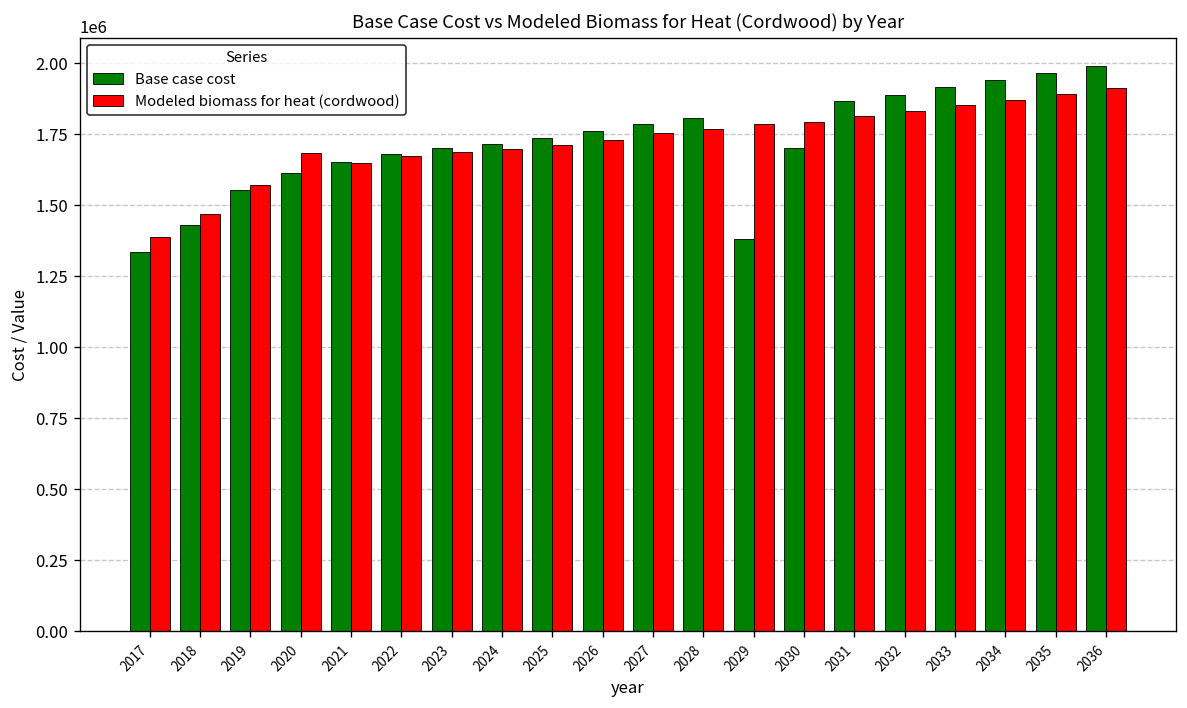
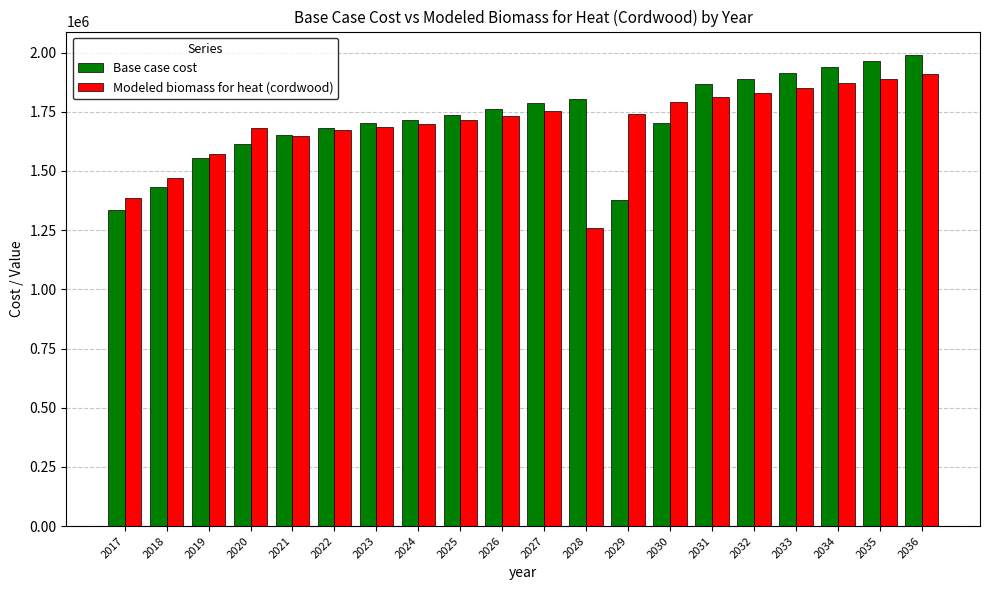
  {
    "Base case cost": {
      "2017": 1330000,
      "2018": 1430000,
      "2019": 1550000,
      "2020": 1610000,
      "2021": 1650000,
      "2022": 1680000,
      "2023": 1700000,
      "2024": 1720000,
      "2025": 1740000,
      "2026": 1760000,
      "2027": 1790000,
      "2028": 1810000,
      "2029": 1380000,
      "2030": 1700000,
      "2031": 1870000,
      "2032": 1890000,
      "2033": 1920000,
      "2034": 1940000,
      "2035": 1960000,
      "2036": 1990000
    },
    "Modeled biomass for heat (cordwood)": {
      "2017": 1390000,
      "2018": 1470000,
      "2019": 1570000,
      "2020": 1680000,
      "2021": 1650000,
      "2022": 1670000,
      "2023": 1690000,
      "2024": 1700000,
      "2025": 1710000,
      "2026": 1730000,
      "2027": 1750000,
-     "2028": 1770000,
-     "2029": 1780000,
+     "2028": 1260000,
+     "2029": 1740000,
      "2030": 1790000,
      "2031": 1810000,
      "2032": 1830000,
      "2033": 1850000,
      "2034": 1870000,
      "2035": 1890000,
      "2036": 1910000
    }
  }
